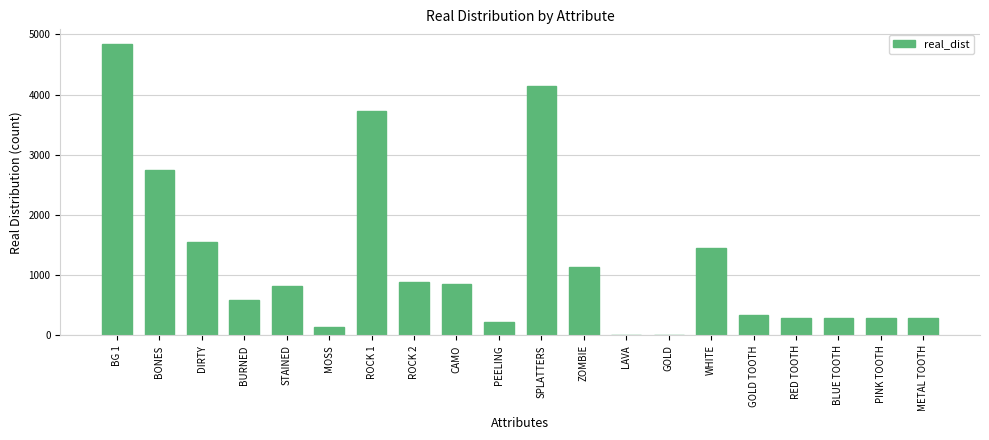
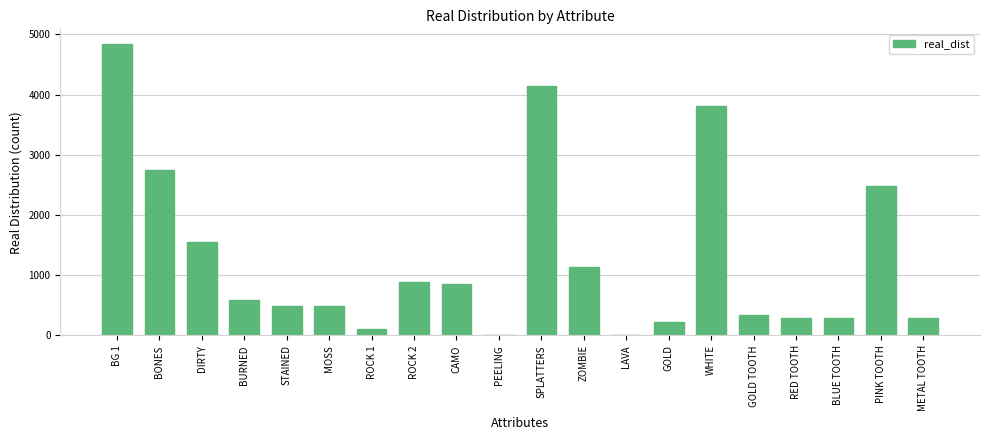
  {
    "BG 1": 4800,
    "BONES": 2800,
    "DIRTY": 1500,
    "BURNED": 600,
-   "STAINED": 800,
-   "MOSS": 100,
-   "ROCK 1": 3700,
+   "STAINED": 500,
+   "MOSS": 500,
+   "ROCK 1": 100,
    "ROCK 2": 900,
    "CAMO": 900,
-   "PEELING": 200,
+   "PEELING": 0,
    "SPLATTERS": 4100,
    "ZOMBIE": 1100,
-   "GOLD": 0,
-   "WHITE": 1500,
+   "GOLD": 200,
+   "WHITE": 3800,
    "GOLD TOOTH": 300,
    "RED TOOTH": 300,
    "BLUE TOOTH": 300,
-   "PINK TOOTH": 300,
+   "PINK TOOTH": 2500,
    "METAL TOOTH": 300
  }
